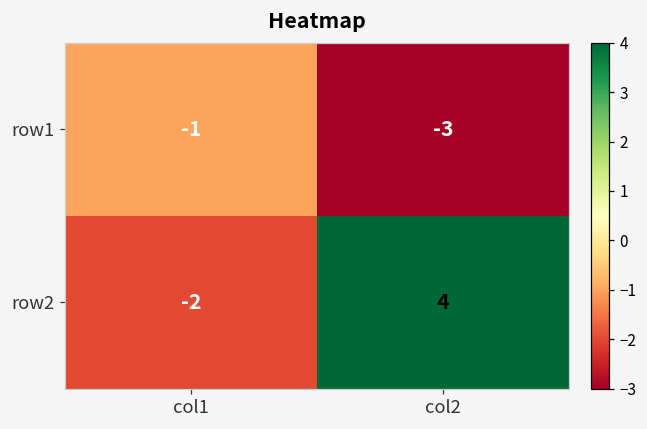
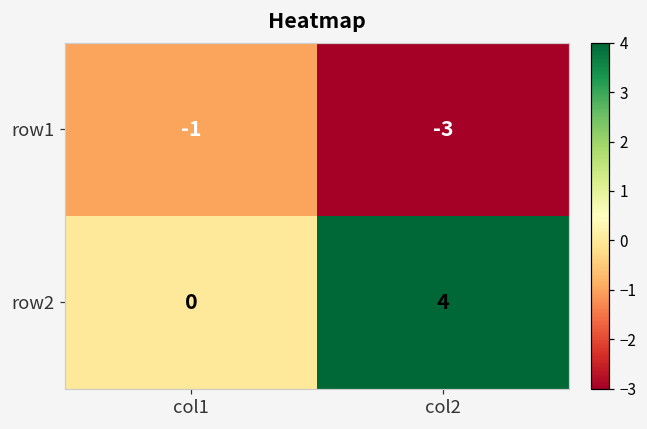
  {
    "row1": {
      "col1": -1,
      "col2": -3
    },
    "row2": {
-     "col1": -2,
+     "col1": 0,
      "col2": 4
    }
  }
